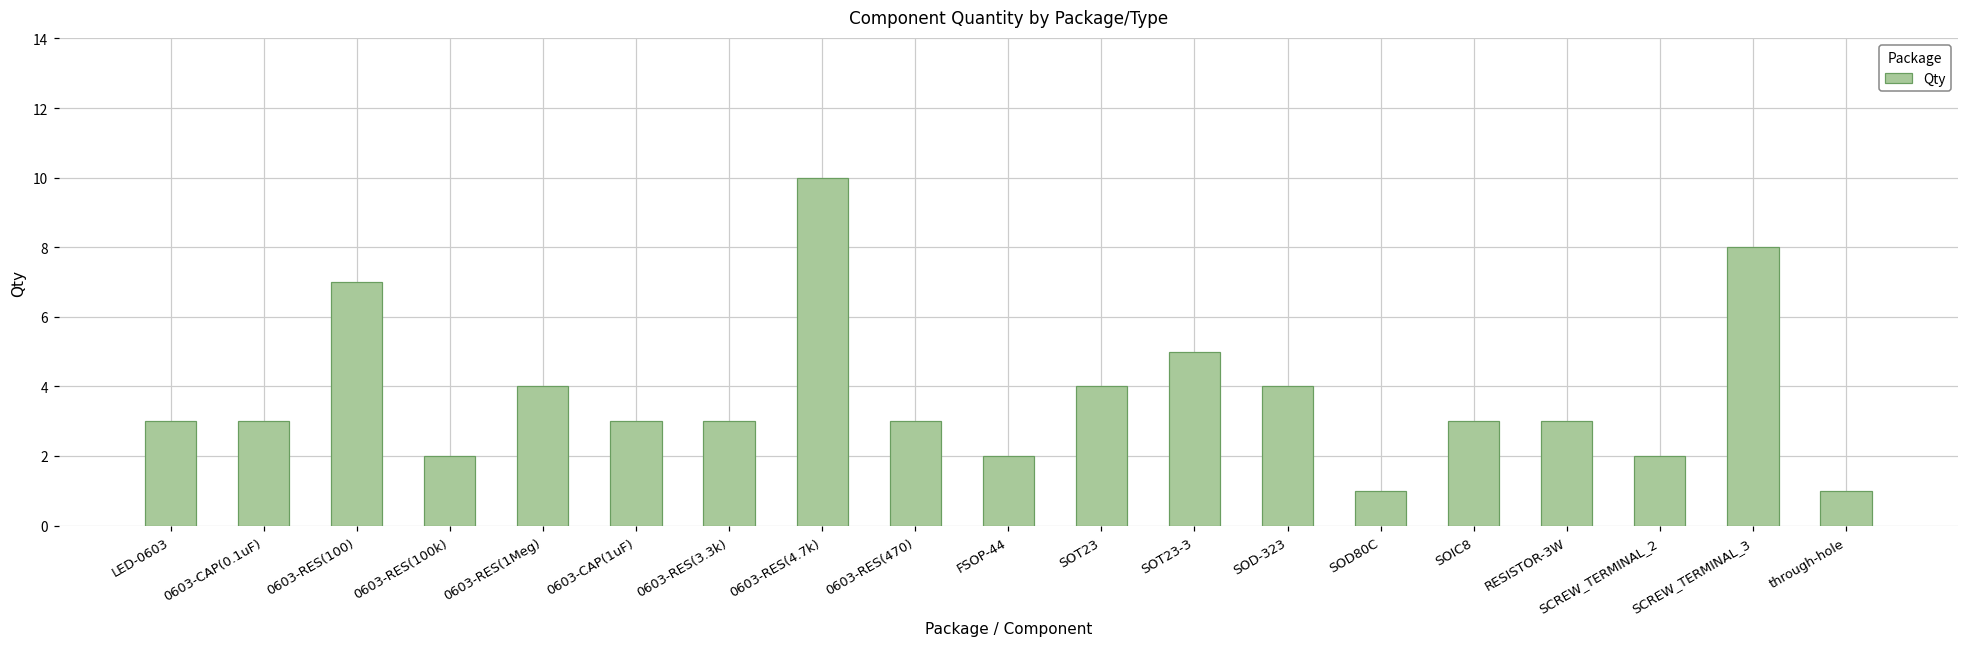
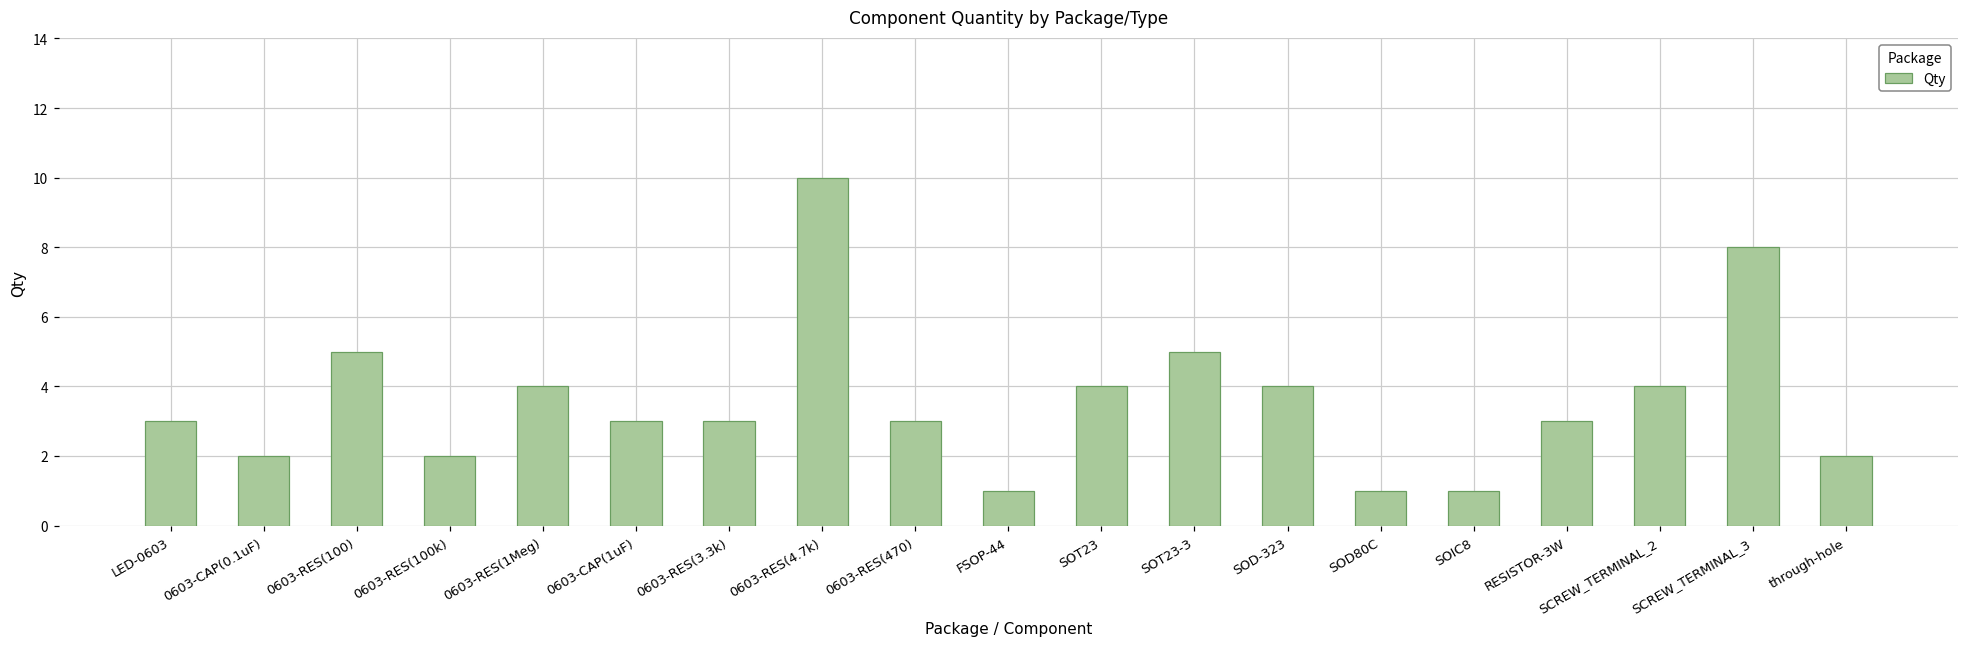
  {
    "LED-0603": 3,
-   "0603-CAP(0.1uF)": 3,
-   "0603-RES(100)": 7,
+   "0603-CAP(0.1uF)": 2,
+   "0603-RES(100)": 5,
    "0603-RES(100k)": 2,
    "0603-RES(1Meg)": 4,
    "0603-CAP(1uF)": 3,
    "0603-RES(3.3k)": 3,
    "0603-RES(4.7k)": 10,
    "0603-RES(470)": 3,
-   "FSOP-44": 2,
+   "FSOP-44": 1,
    "SOT23": 4,
    "SOT23-3": 5,
    "SOD-323": 4,
    "SOD80C": 1,
-   "SOIC8": 3,
+   "SOIC8": 1,
    "RESISTOR-3W": 3,
-   "SCREW_TERMINAL_2": 2,
+   "SCREW_TERMINAL_2": 4,
    "SCREW_TERMINAL_3": 8,
-   "through-hole": 1
+   "through-hole": 2
  }
